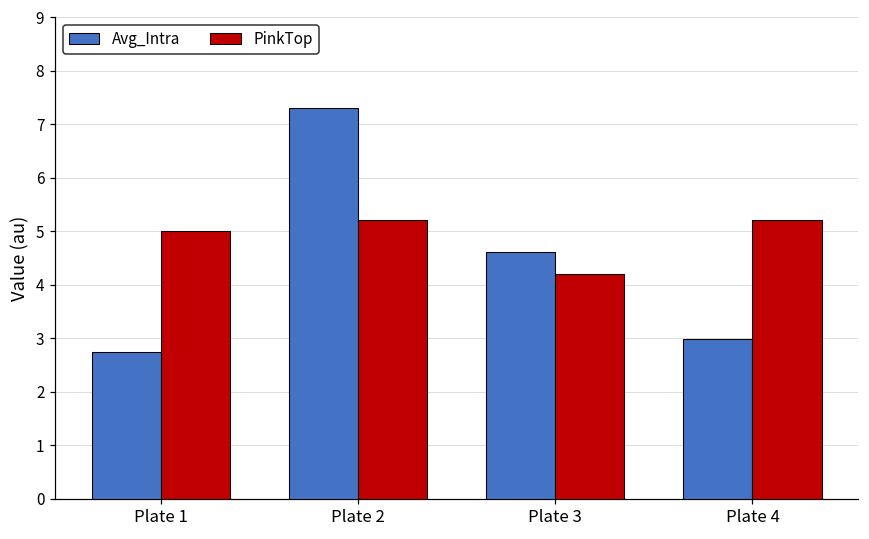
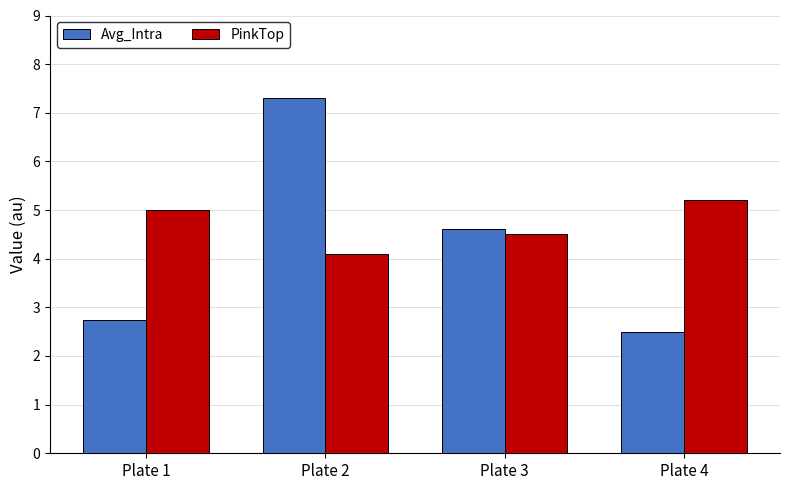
  {
    "Avg_Intra": {
      "Plate 1": 2.7,
      "Plate 2": 7.3,
      "Plate 3": 4.6,
-     "Plate 4": 3.0
+     "Plate 4": 2.5
    },
    "PinkTop": {
      "Plate 1": 5.0,
-     "Plate 2": 5.2,
-     "Plate 3": 4.2,
+     "Plate 2": 4.1,
+     "Plate 3": 4.5,
      "Plate 4": 5.2
    }
  }
